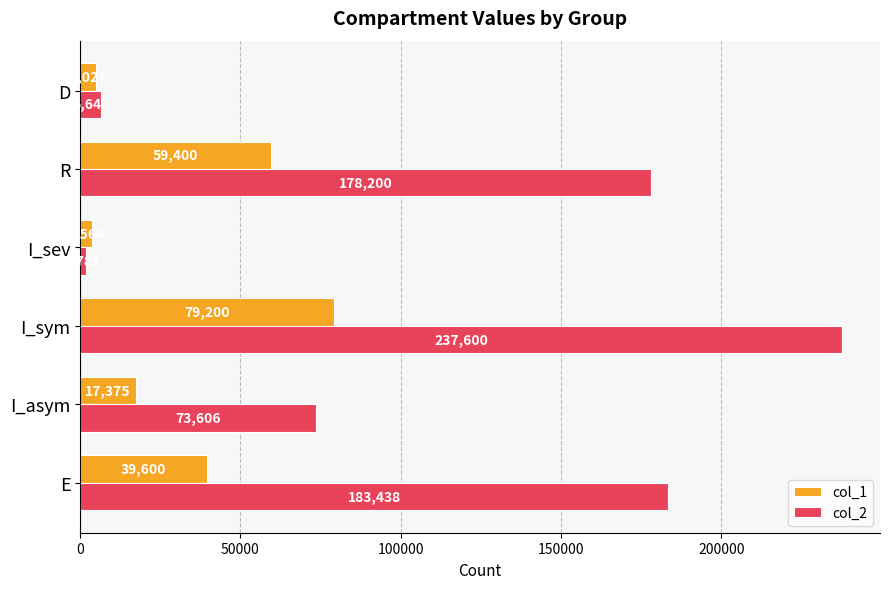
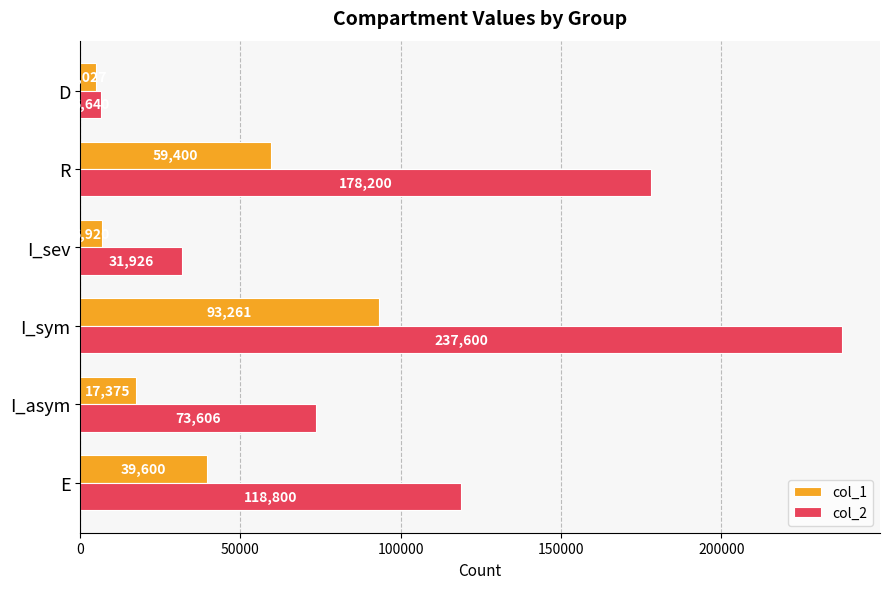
  {
    "col_1": {
      "R": "59,400",
-     "I_sev": "4000",
-     "I_sym": "79,200",
+     "I_sev": "7000",
+     "I_sym": "93,261",
      "I_asym": "17,375",
      "E": "39,600"
    },
    "col_2": {
      "R": "178,200",
-     "I_sev": "2000",
+     "I_sev": "32000",
      "I_sym": "237,600",
      "I_asym": "73,606",
-     "E": "183,438"
+     "E": "118,800"
    }
  }
